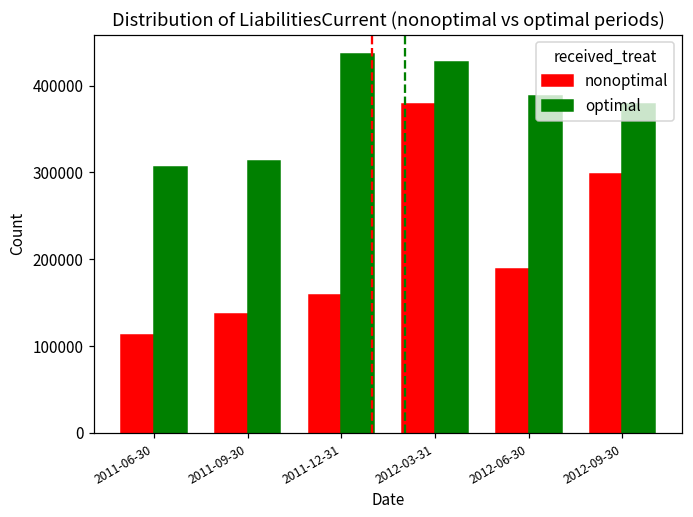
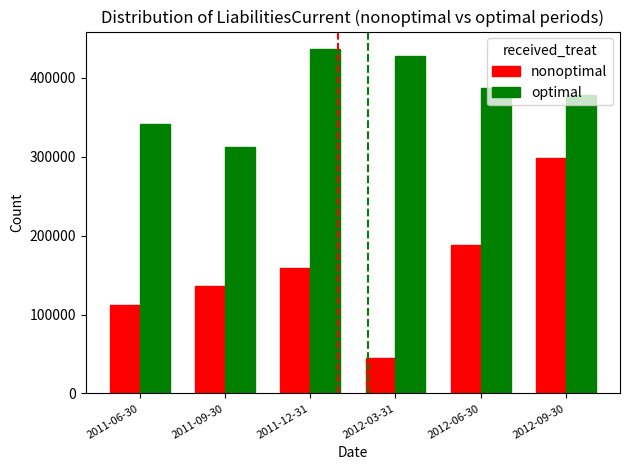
  {
    "nonoptimal": {
      "2011-06-30": 110000,
      "2011-09-30": 140000,
      "2011-12-31": 160000,
-     "2012-03-31": 380000,
+     "2012-03-31": 40000,
      "2012-06-30": 190000,
      "2012-09-30": 300000
    },
    "optimal": {
-     "2011-06-30": 310000,
+     "2011-06-30": 340000,
      "2011-09-30": 310000,
      "2011-12-31": 440000,
      "2012-03-31": 430000
    }
  }
